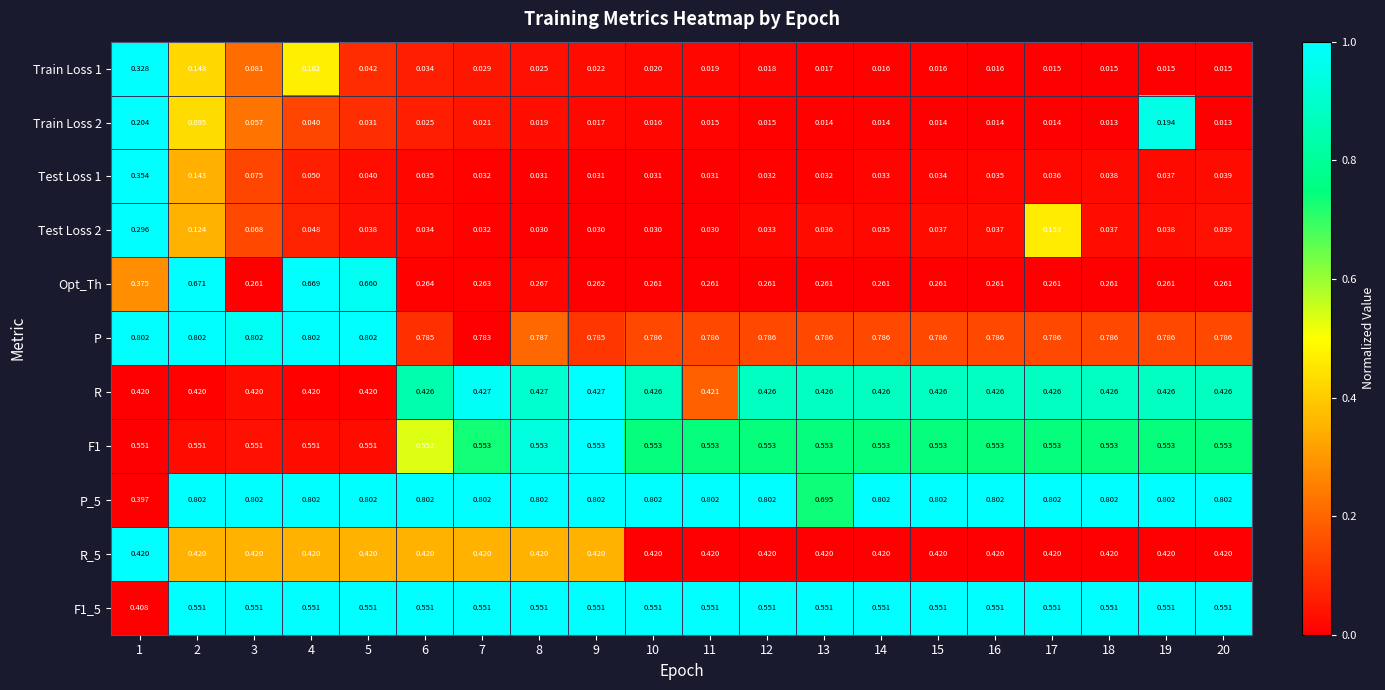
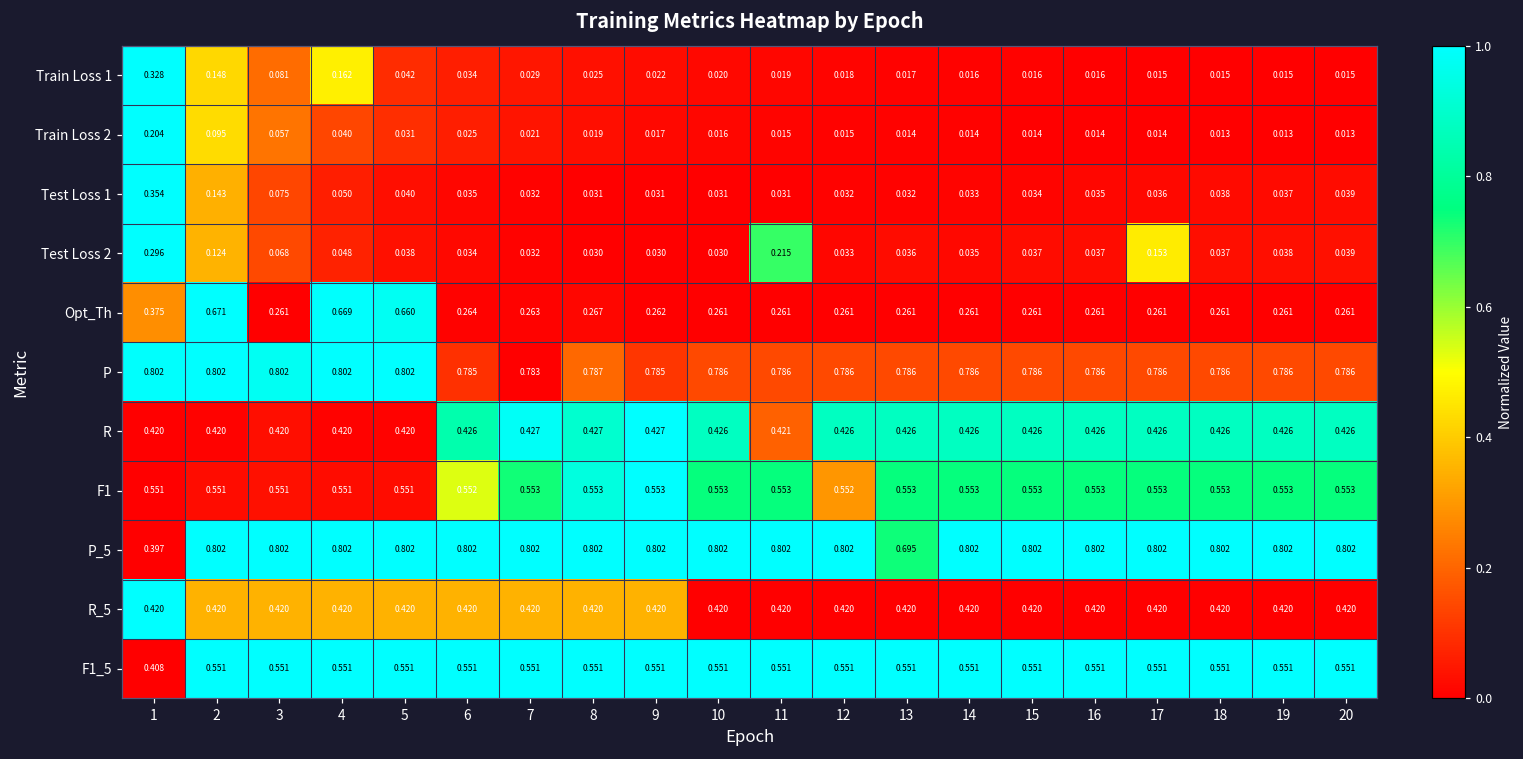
  {
    "Train Loss 2": {
      "1": 0.204,
      "2": 0.095,
      "3": 0.057,
      "4": 0.040,
      "5": 0.031,
      "6": 0.025,
      "7": 0.021,
      "8": 0.019,
      "9": 0.017,
      "10": 0.016,
      "11": 0.015,
      "12": 0.015,
      "13": 0.014,
      "14": 0.014,
      "15": 0.014,
      "16": 0.014,
      "17": 0.014,
      "18": 0.013,
-     "19": 0.194,
+     "19": 0.013,
      "20": 0.013
    },
    "Test Loss 2": {
      "1": 0.296,
      "2": 0.124,
      "3": 0.068,
      "4": 0.048,
      "5": 0.038,
      "6": 0.034,
      "7": 0.032,
      "8": 0.030,
      "9": 0.030,
      "10": 0.030,
-     "11": 0.030,
+     "11": 0.215,
      "12": 0.033,
      "13": 0.036,
      "14": 0.035,
      "15": 0.037,
      "16": 0.037,
      "17": 0.153,
      "18": 0.037,
      "19": 0.038,
      "20": 0.039
    },
    "F1": {
      "1": 0.551,
      "2": 0.551,
      "3": 0.551,
      "4": 0.551,
      "5": 0.551,
      "6": 0.552,
      "7": 0.553,
      "8": 0.553,
      "9": 0.553,
      "10": 0.553,
      "11": 0.553,
-     "12": 0.553,
+     "12": 0.552,
      "13": 0.553,
      "14": 0.553,
      "15": 0.553,
      "16": 0.553,
      "17": 0.553,
      "18": 0.553,
      "19": 0.553,
      "20": 0.553
    }
  }
